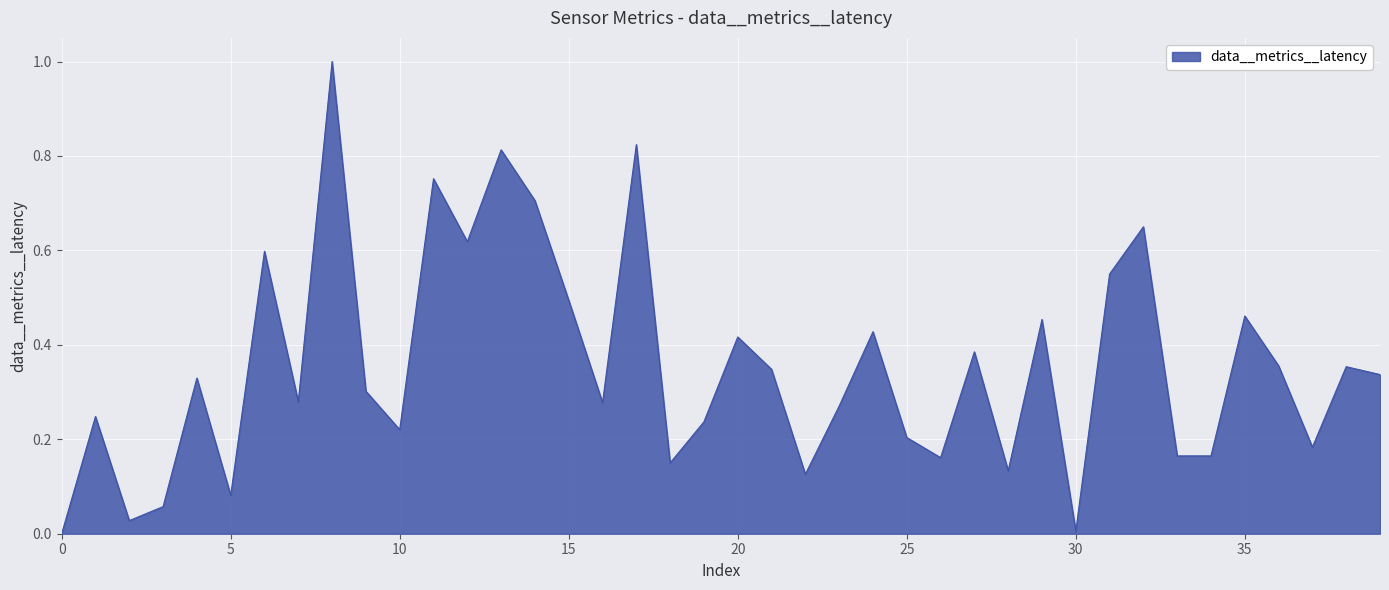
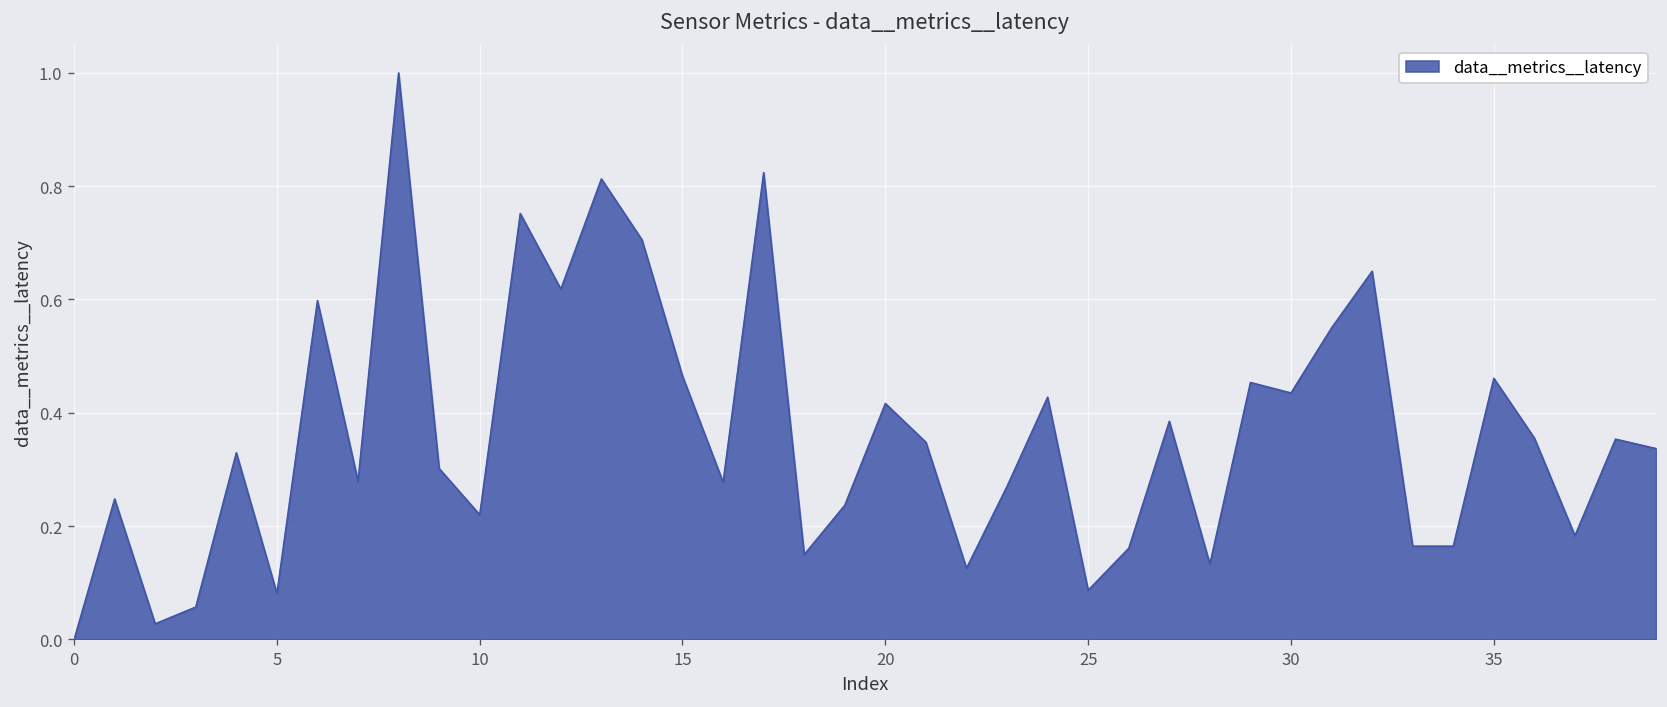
  {
    "0": 0.00,
    "5": 0.08,
    "10": 0.22,
-   "15": 0.49,
+   "15": 0.46,
    "20": 0.42,
-   "25": 0.20,
-   "30": 0.01,
+   "25": 0.09,
+   "30": 0.44,
    "35": 0.46
  }
